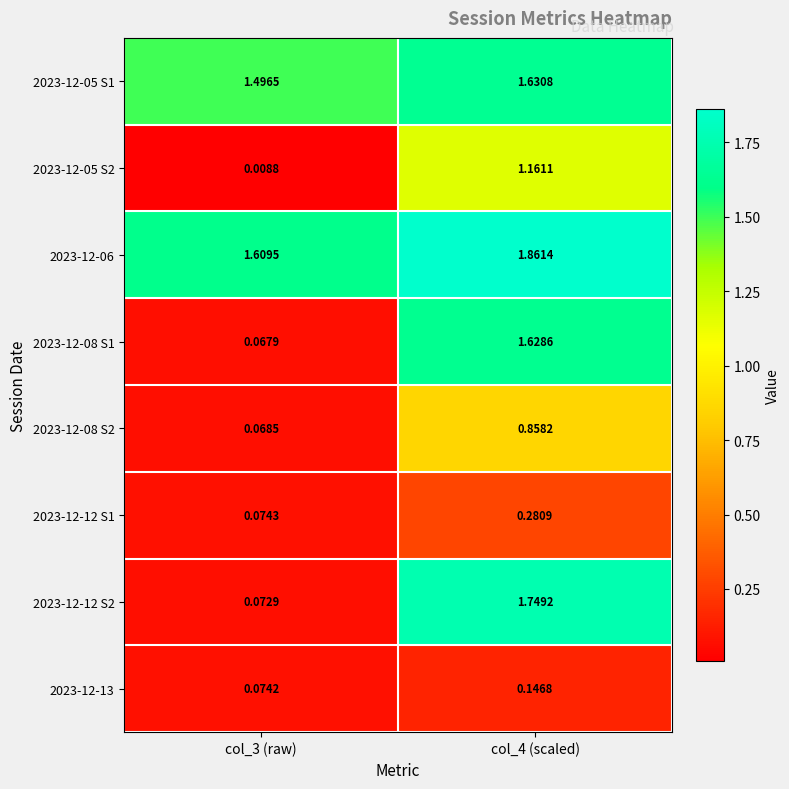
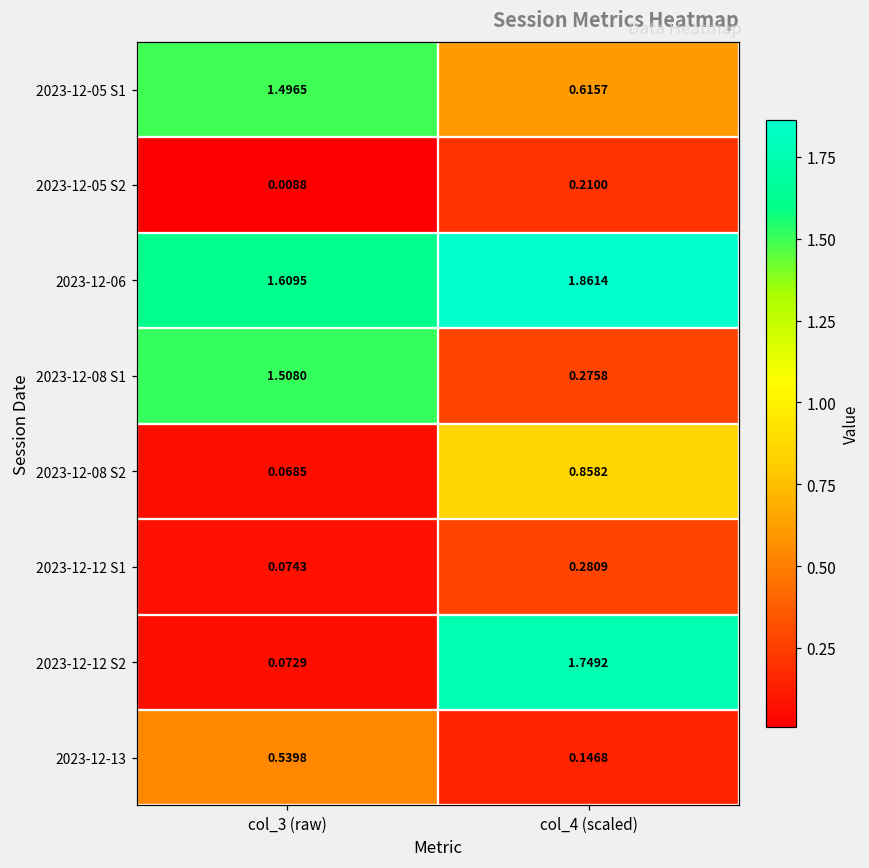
  {
    "2023-12-05 S1": {
      "col_3 (raw)": 1.4965,
-     "col_4 (scaled)": 1.6308
+     "col_4 (scaled)": 0.6157
    },
    "2023-12-05 S2": {
      "col_3 (raw)": 0.0088,
-     "col_4 (scaled)": 1.1611
+     "col_4 (scaled)": 0.2100
    },
    "2023-12-06": {
      "col_3 (raw)": 1.6095,
      "col_4 (scaled)": 1.8614
    },
    "2023-12-08 S1": {
-     "col_3 (raw)": 0.0679,
-     "col_4 (scaled)": 1.6286
+     "col_3 (raw)": 1.5080,
+     "col_4 (scaled)": 0.2758
    },
    "2023-12-08 S2": {
      "col_3 (raw)": 0.0685,
      "col_4 (scaled)": 0.8582
    },
    "2023-12-12 S1": {
      "col_3 (raw)": 0.0743,
      "col_4 (scaled)": 0.2809
    },
    "2023-12-12 S2": {
      "col_3 (raw)": 0.0729,
      "col_4 (scaled)": 1.7492
    },
    "2023-12-13": {
-     "col_3 (raw)": 0.0742,
+     "col_3 (raw)": 0.5398,
      "col_4 (scaled)": 0.1468
    }
  }
